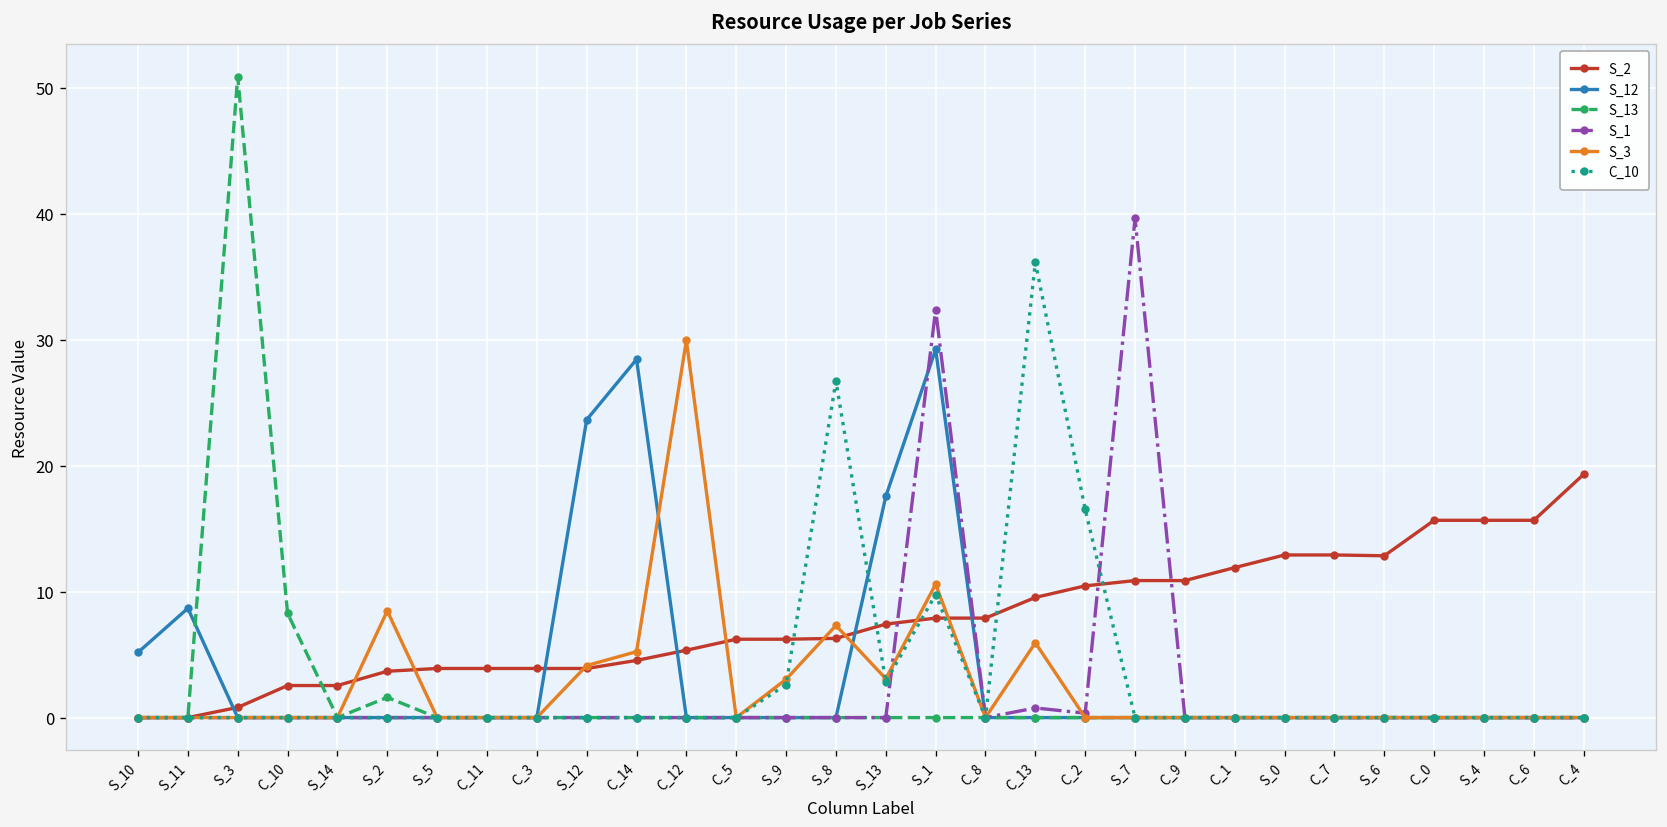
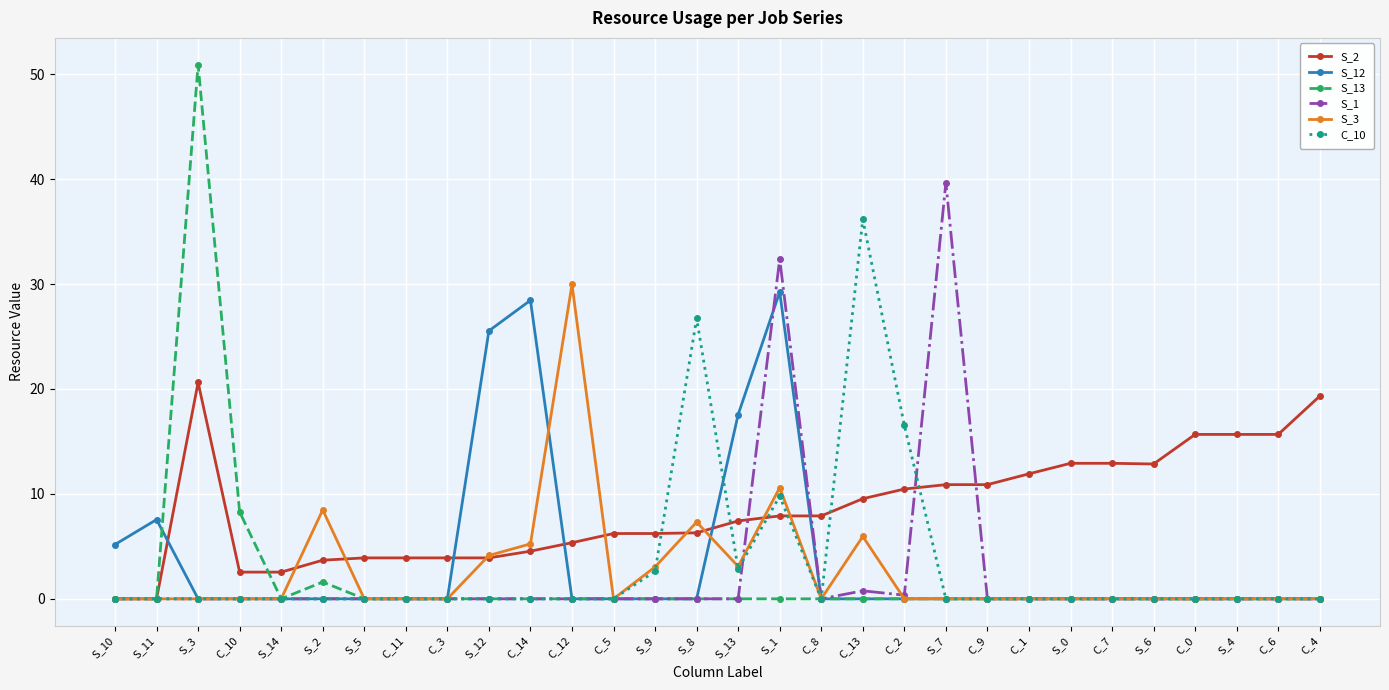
  {
    "S_2": {
-     "S_3": 0.8,
+     "S_3": 20.6,
      "C_10": 2.5,
      "S_14": 2.5,
      "S_2": 3.7,
      "S_5": 3.9,
      "C_11": 3.9,
      "C_3": 3.9,
      "C_14": 4.5,
      "C_12": 5.4,
      "C_5": 6.2,
      "S_9": 6.2,
      "S_8": 6.3,
      "S_13": 7.4,
      "S_1": 7.9,
      "C_8": 7.9,
      "C_13": 9.5,
      "C_2": 10.5,
      "S_7": 10.9,
      "C_9": 10.9,
      "C_1": 11.9,
      "S_0": 12.9,
      "C_7": 12.9,
      "S_6": 12.8,
      "C_0": 15.7,
      "S_4": 15.7,
      "C_6": 15.7,
      "C_4": 19.3
    },
    "S_12": {
      "S_10": 5.2,
-     "S_11": 8.7,
-     "S_12": 23.7,
+     "S_11": 7.6,
+     "S_12": 25.5,
      "C_14": 28.4,
      "S_13": 17.6,
      "S_1": 29.2
    },
    "S_1": {
      "S_1": 32.4,
      "C_13": 0.8,
      "C_2": 0.3,
      "S_7": 39.6
    },
    "S_3": {
      "S_2": 8.5,
      "C_14": 5.2,
      "C_12": 30.0,
      "S_9": 3.0,
      "S_8": 7.3,
      "S_1": 10.6,
      "C_13": 5.9
    }
  }
